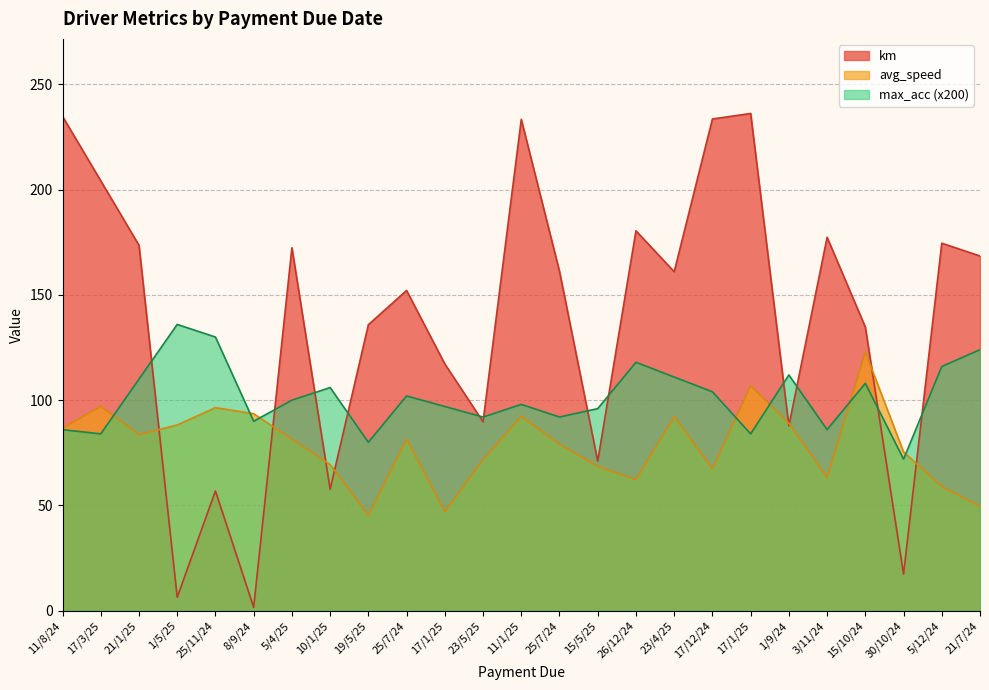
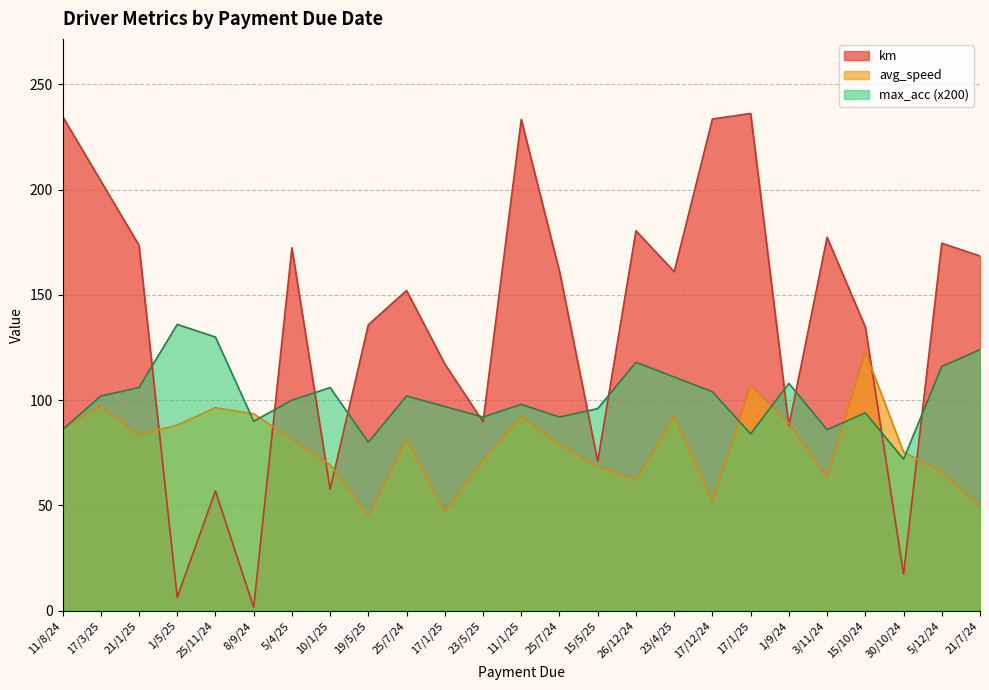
  {
    "km": {
      "11/8/24": 235,
      "17/3/25": 204,
      "21/1/25": 174,
      "1/5/25": 6,
      "25/11/24": 57,
      "8/9/24": 2,
      "5/4/25": 172,
      "10/1/25": 58,
      "19/5/25": 136,
      "23/5/25": 90,
      "11/1/25": 233,
      "15/5/25": 71,
      "26/12/24": 180,
      "23/4/25": 161,
      "17/12/24": 234,
      "1/9/24": 88,
      "3/11/24": 177,
      "15/10/24": 135,
      "30/10/24": 17,
      "5/12/24": 175,
      "21/7/24": 169
    },
    "avg_speed": {
      "17/3/25": 97,
      "21/1/25": 84,
      "1/5/25": 88,
      "25/11/24": 96,
      "8/9/24": 94,
      "5/4/25": 81,
      "10/1/25": 69,
      "19/5/25": 45,
      "23/5/25": 72,
      "11/1/25": 92,
      "15/5/25": 69,
      "26/12/24": 62,
      "23/4/25": 92,
-     "17/12/24": 67,
+     "17/12/24": 52,
      "1/9/24": 89,
      "3/11/24": 63,
      "15/10/24": 123,
      "30/10/24": 75,
-     "5/12/24": 59,
+     "5/12/24": 66,
      "21/7/24": 50
    },
    "max_acc (x200)": {
-     "17/3/25": 84,
-     "21/1/25": 110,
+     "17/3/25": 102,
+     "21/1/25": 106,
      "1/5/25": 136,
      "25/11/24": 130,
      "8/9/24": 90,
      "5/4/25": 100,
      "10/1/25": 106,
      "19/5/25": 80,
      "23/5/25": 92,
      "11/1/25": 98,
      "15/5/25": 96,
      "26/12/24": 118,
      "23/4/25": 111,
      "17/12/24": 104,
-     "1/9/24": 112,
+     "1/9/24": 108,
      "3/11/24": 86,
-     "15/10/24": 108,
+     "15/10/24": 94,
      "30/10/24": 72,
      "5/12/24": 116,
      "21/7/24": 124
    }
  }
